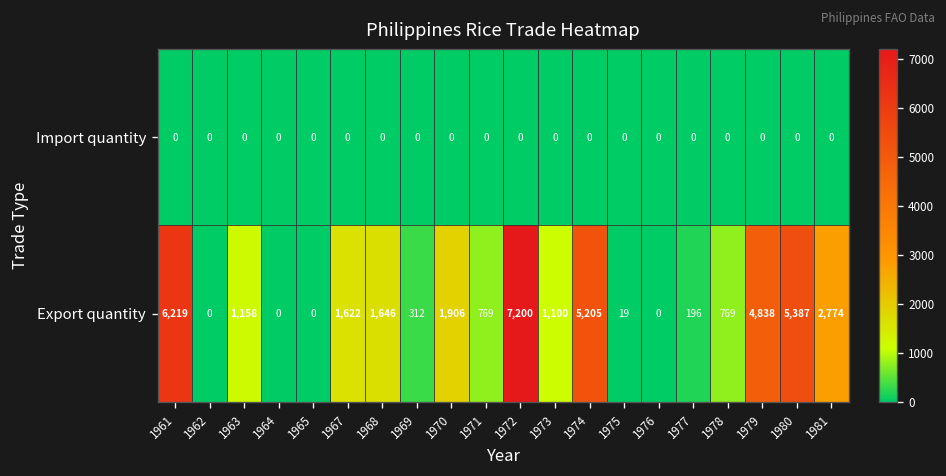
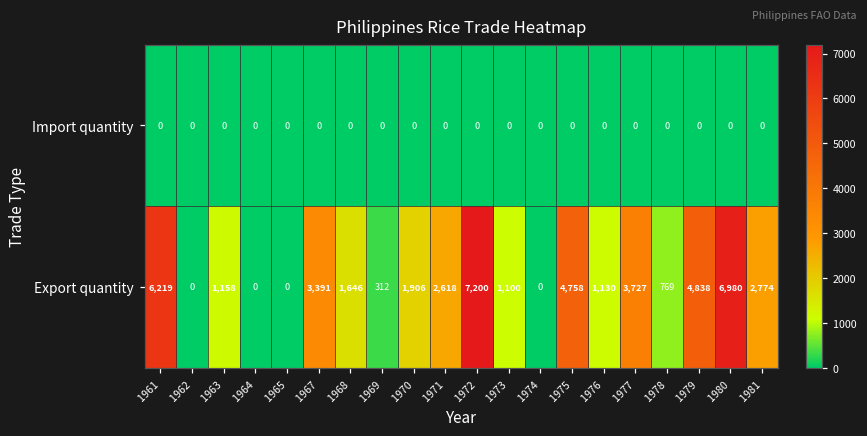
  {
    "Import quantity": {
      "1961": "0",
      "1962": "0",
      "1963": "0",
      "1964": "0",
      "1965": "0",
      "1967": "0",
      "1968": "0",
      "1969": "0",
      "1970": "0",
      "1971": "0",
      "1972": "0",
      "1973": "0",
      "1974": "0",
      "1975": "0",
      "1976": "0",
      "1977": "0",
      "1978": "0",
      "1979": "0",
      "1980": "0",
      "1981": "0"
    },
    "Export quantity": {
      "1961": "6,219",
      "1962": "0",
      "1963": "1,158",
      "1964": "0",
      "1965": "0",
-     "1967": "1,622",
+     "1967": "3,391",
      "1968": "1,646",
      "1969": "312",
      "1970": "1,906",
-     "1971": "769",
+     "1971": "2,618",
      "1972": "7,200",
      "1973": "1,100",
-     "1974": "5,205",
-     "1975": "19",
-     "1976": "0",
-     "1977": "196",
+     "1974": "0",
+     "1975": "4,758",
+     "1976": "1,130",
+     "1977": "3,727",
      "1978": "769",
      "1979": "4,838",
-     "1980": "5,387",
+     "1980": "6,980",
      "1981": "2,774"
    }
  }
